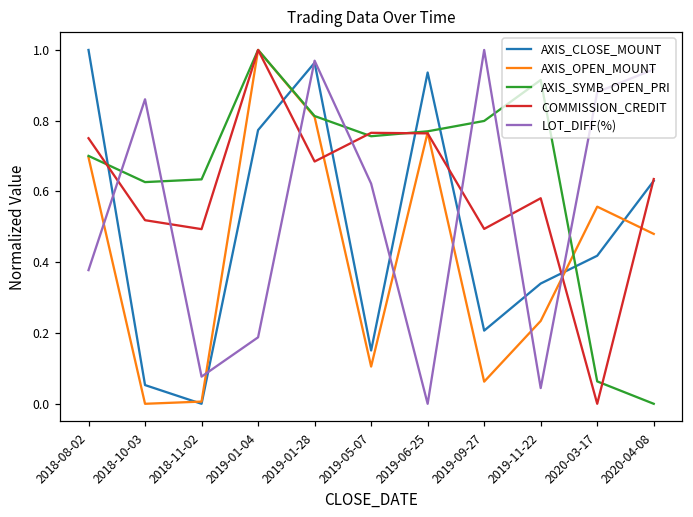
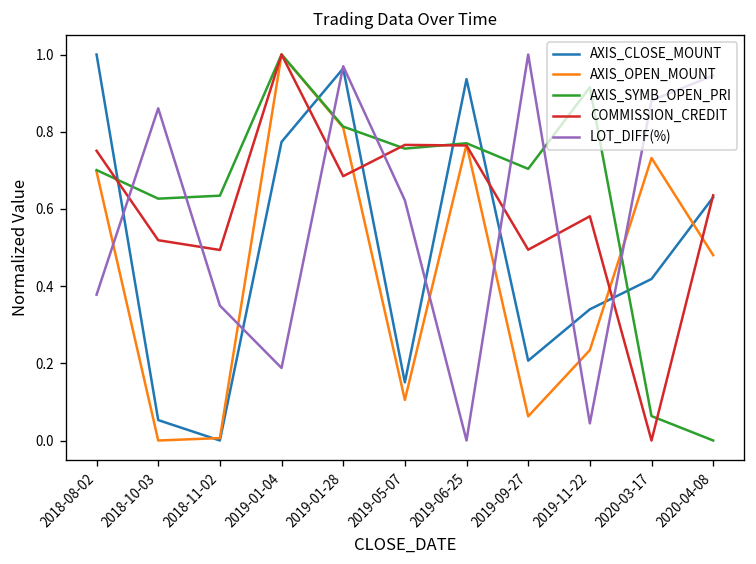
  {
    "AXIS_CLOSE_MOUNT": {
      "2018-08-02": 1.00,
      "2018-10-03": 0.05,
      "2019-01-04": 0.77,
      "2019-05-07": 0.15,
      "2019-06-25": 0.94,
      "2019-09-27": 0.21,
      "2019-11-22": 0.34,
      "2020-03-17": 0.42
    },
    "AXIS_OPEN_MOUNT": {
      "2018-10-03": 0.00,
      "2019-05-07": 0.11,
      "2019-09-27": 0.06,
      "2019-11-22": 0.23,
-     "2020-03-17": 0.56,
+     "2020-03-17": 0.73,
      "2020-04-08": 0.48
    },
    "AXIS_SYMB_OPEN_PRI": {
      "2018-10-03": 0.63,
      "2018-11-02": 0.63,
      "2019-05-07": 0.76,
-     "2019-09-27": 0.80,
+     "2019-09-27": 0.70,
      "2020-03-17": 0.06,
      "2020-04-08": 0.00
    },
    "COMMISSION_CREDIT": {
      "2018-08-02": 0.75,
      "2018-10-03": 0.52,
      "2018-11-02": 0.49,
      "2019-01-28": 0.68,
      "2019-05-07": 0.77,
      "2019-09-27": 0.49,
      "2019-11-22": 0.58,
      "2020-03-17": 0.00
    },
    "LOT_DIFF(%)": {
      "2018-08-02": 0.38,
      "2018-10-03": 0.86,
-     "2018-11-02": 0.08,
+     "2018-11-02": 0.35,
      "2019-01-04": 0.19,
      "2019-05-07": 0.62,
      "2019-06-25": 0.00,
      "2019-09-27": 1.00,
      "2019-11-22": 0.04
    }
  }
